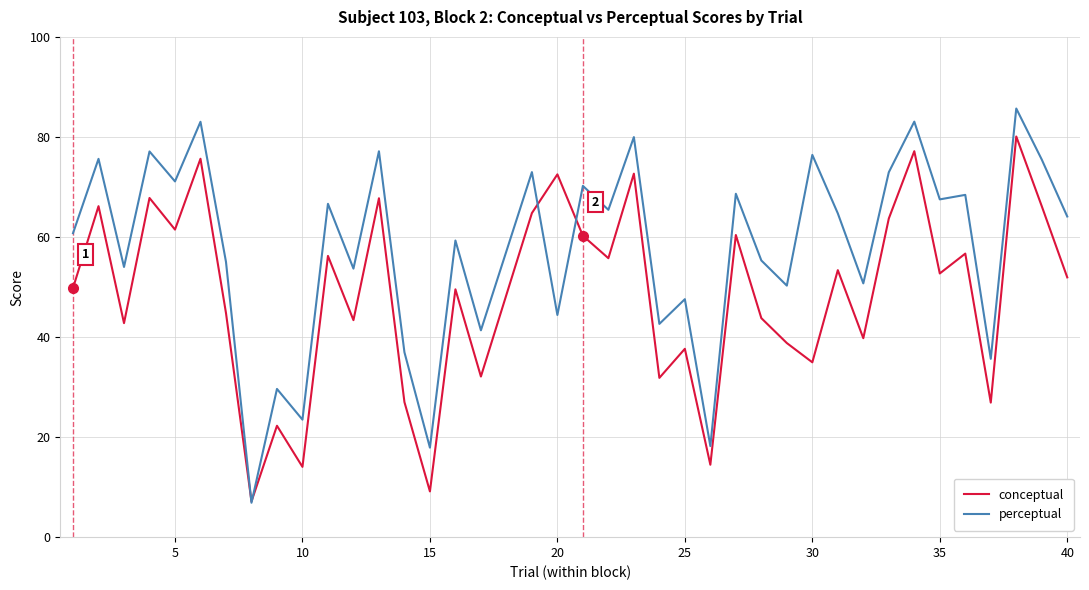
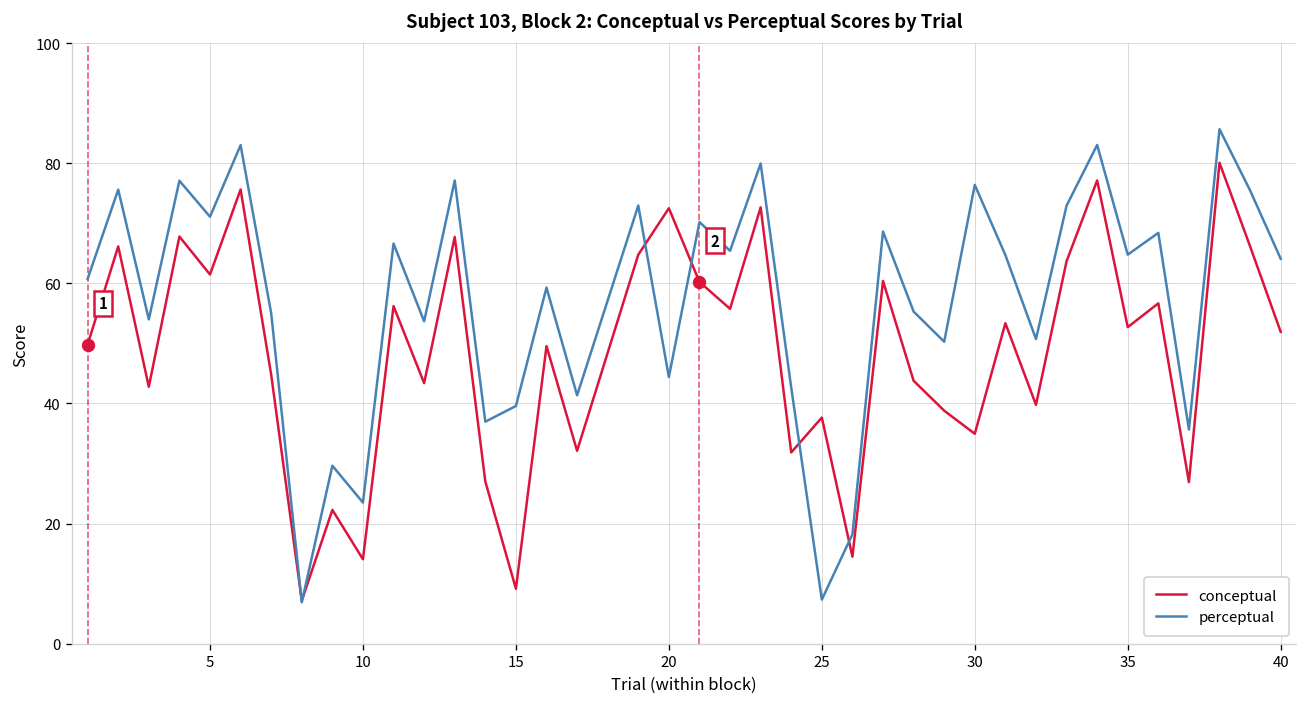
  {
    "perceptual": {
      "5": 71,
      "10": 23,
-     "15": 18,
+     "15": 40,
      "20": 44,
-     "25": 48,
+     "25": 7,
      "30": 76,
-     "35": 68,
+     "35": 65,
      "40": 64
    }
  }
